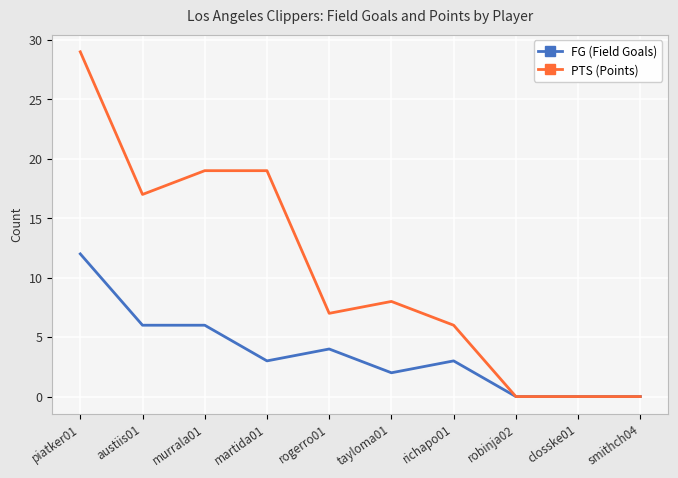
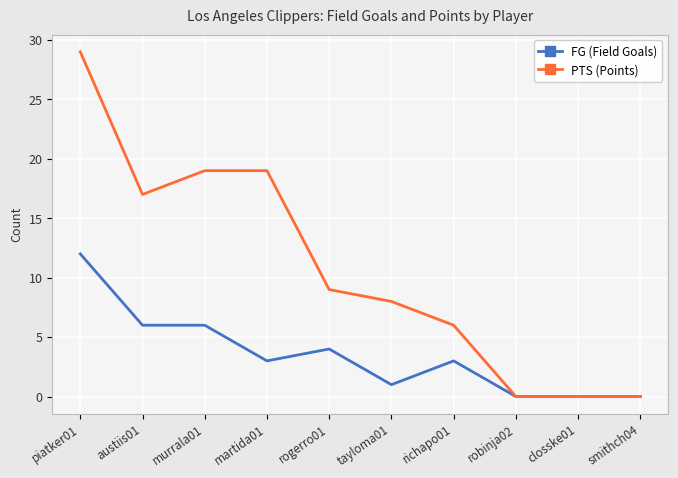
  {
    "FG (Field Goals)": {
      "piatker01": 12,
      "austiis01": 6,
      "murrala01": 6,
      "martida01": 3,
      "rogerro01": 4,
-     "tayloma01": 2,
+     "tayloma01": 1,
      "richapo01": 3
    },
    "PTS (Points)": {
      "piatker01": 29,
      "austiis01": 17,
      "murrala01": 19,
      "martida01": 19,
-     "rogerro01": 7,
+     "rogerro01": 9,
      "tayloma01": 8,
      "richapo01": 6
    }
  }
